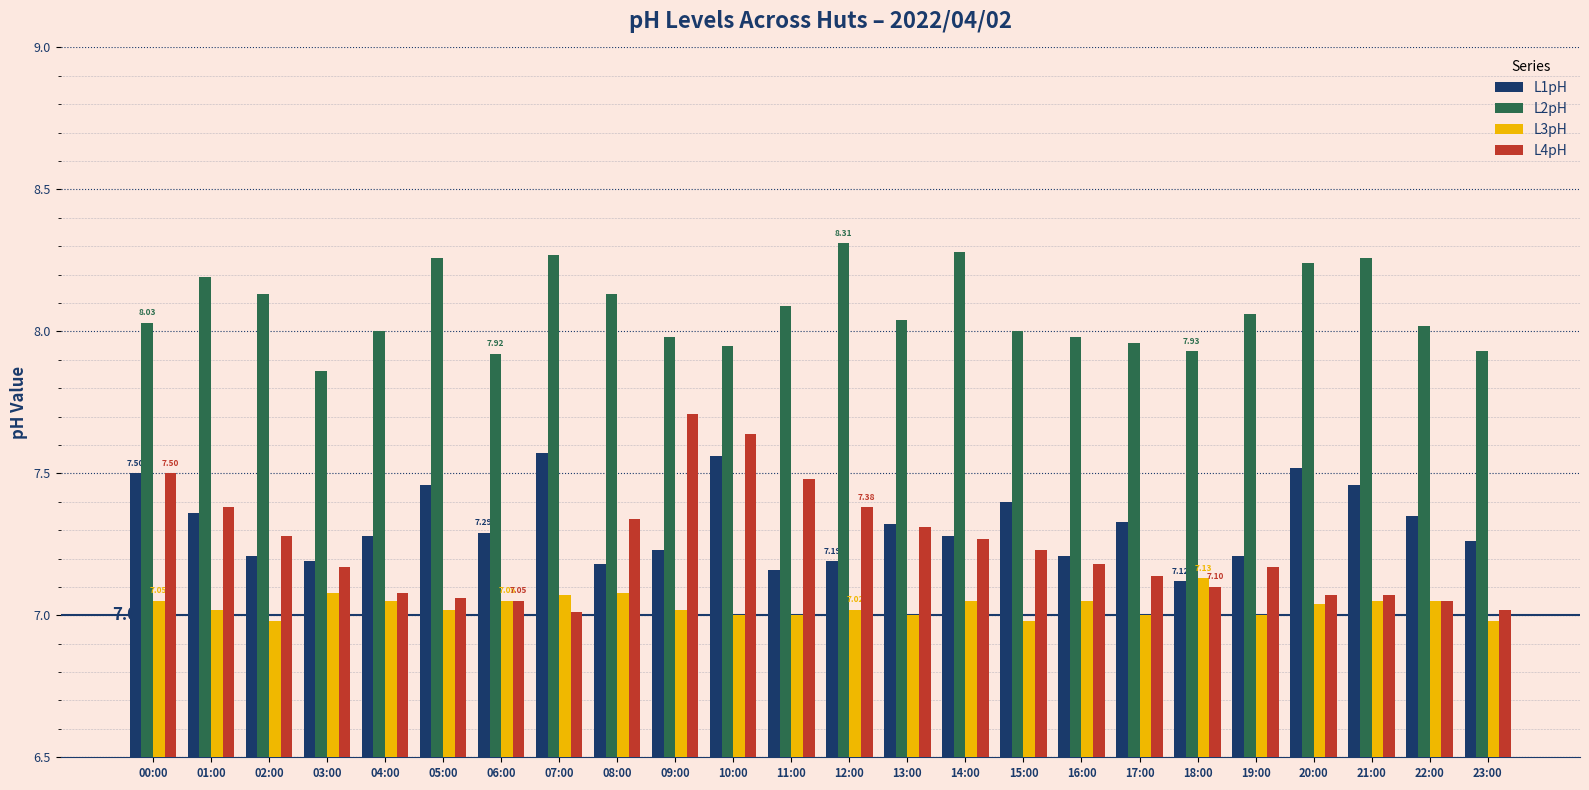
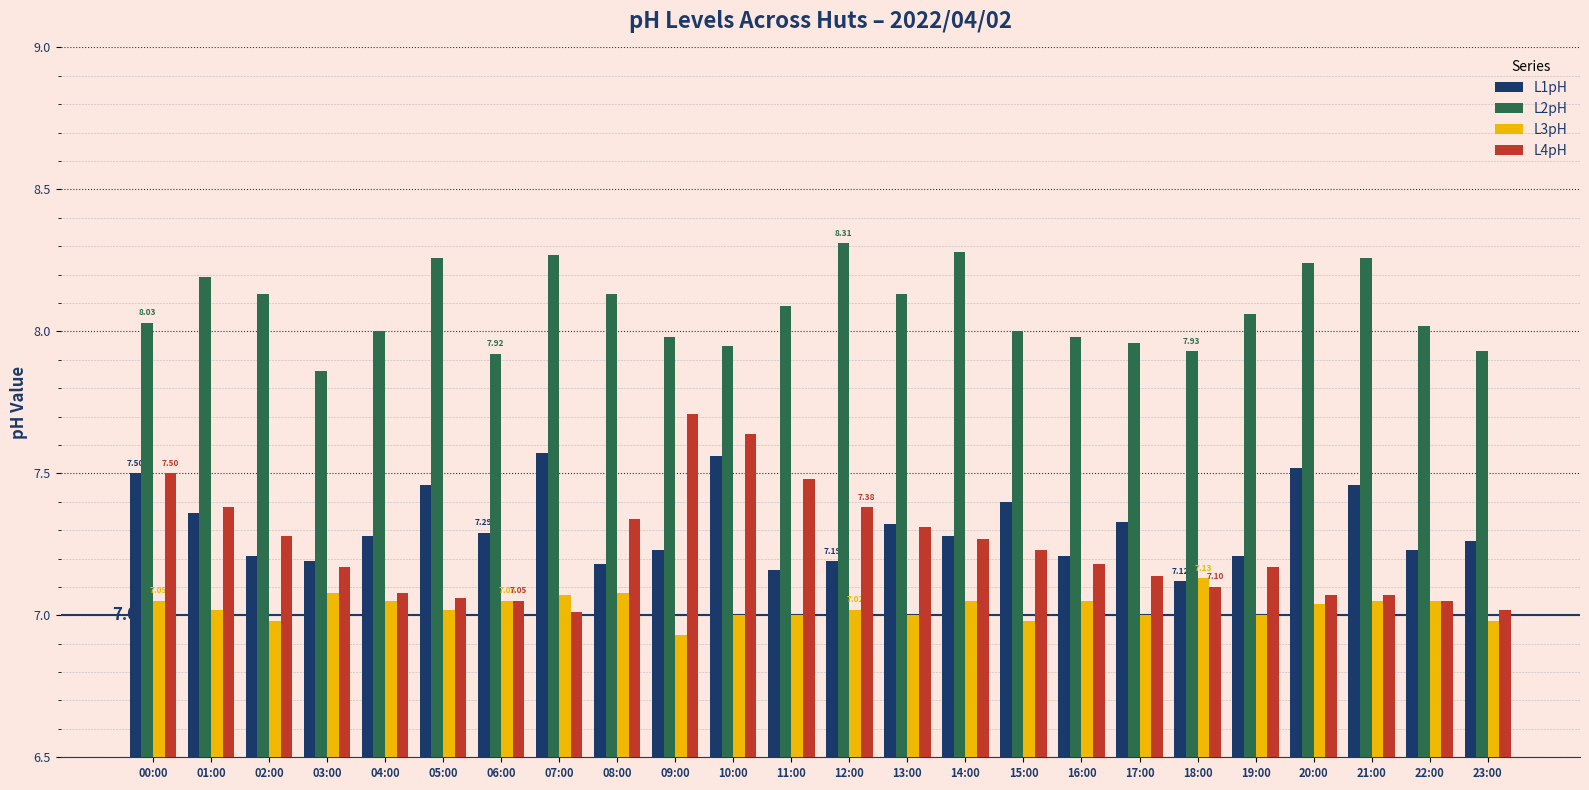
  {
    "L1pH": {
      "01:00": 7.36,
      "02:00": 7.21,
      "03:00": 7.19,
      "04:00": 7.28,
      "05:00": 7.46,
      "07:00": 7.57,
      "08:00": 7.18,
      "09:00": 7.23,
      "10:00": 7.56,
      "11:00": 7.16,
      "13:00": 7.32,
      "14:00": 7.28,
      "15:00": 7.40,
      "16:00": 7.21,
      "17:00": 7.33,
      "19:00": 7.21,
      "20:00": 7.52,
      "21:00": 7.46,
-     "22:00": 7.35,
+     "22:00": 7.23,
      "23:00": 7.26
    },
    "L2pH": {
      "01:00": 8.19,
      "02:00": 8.13,
      "03:00": 7.86,
      "04:00": 8.00,
      "05:00": 8.26,
      "07:00": 8.27,
      "08:00": 8.13,
      "09:00": 7.98,
      "10:00": 7.95,
      "11:00": 8.09,
-     "13:00": 8.04,
+     "13:00": 8.13,
      "14:00": 8.28,
      "15:00": 8.00,
      "16:00": 7.98,
      "17:00": 7.96,
      "19:00": 8.06,
      "20:00": 8.24,
      "21:00": 8.26,
      "22:00": 8.02,
      "23:00": 7.93
    },
    "L3pH": {
      "01:00": 7.02,
      "02:00": 6.98,
      "03:00": 7.08,
      "04:00": 7.05,
      "05:00": 7.02,
      "07:00": 7.07,
      "08:00": 7.08,
-     "09:00": 7.02,
+     "09:00": 6.93,
      "10:00": 7.00,
      "11:00": 7.00,
      "13:00": 7.00,
      "14:00": 7.05,
      "15:00": 6.98,
      "16:00": 7.05,
      "17:00": 7.00,
      "19:00": 7.00,
      "20:00": 7.04,
      "21:00": 7.05,
      "22:00": 7.05,
      "23:00": 6.98
    },
    "L4pH": {
      "00:00": 7.50,
      "12:00": 7.38,
      "18:00": 7.10
    }
  }
